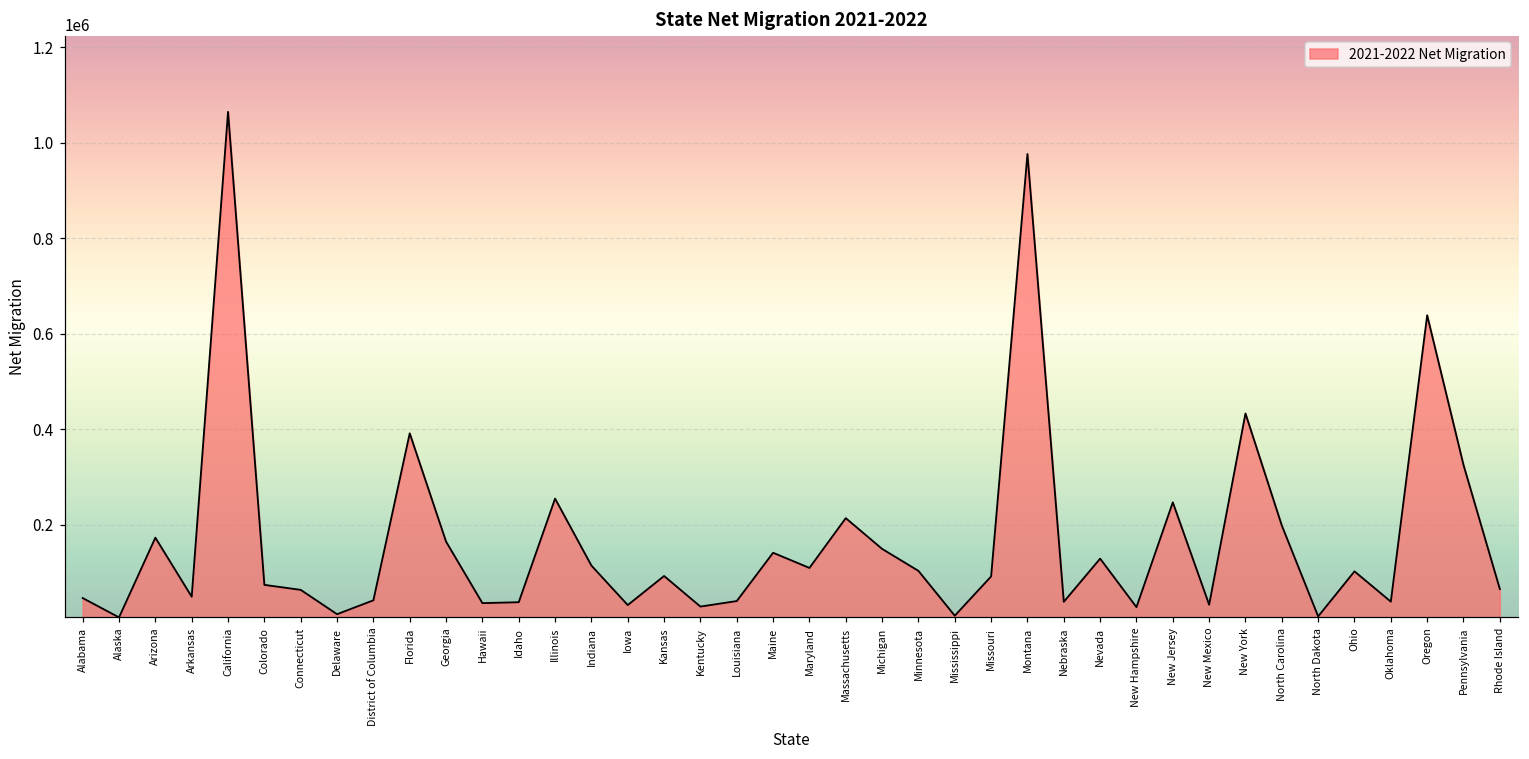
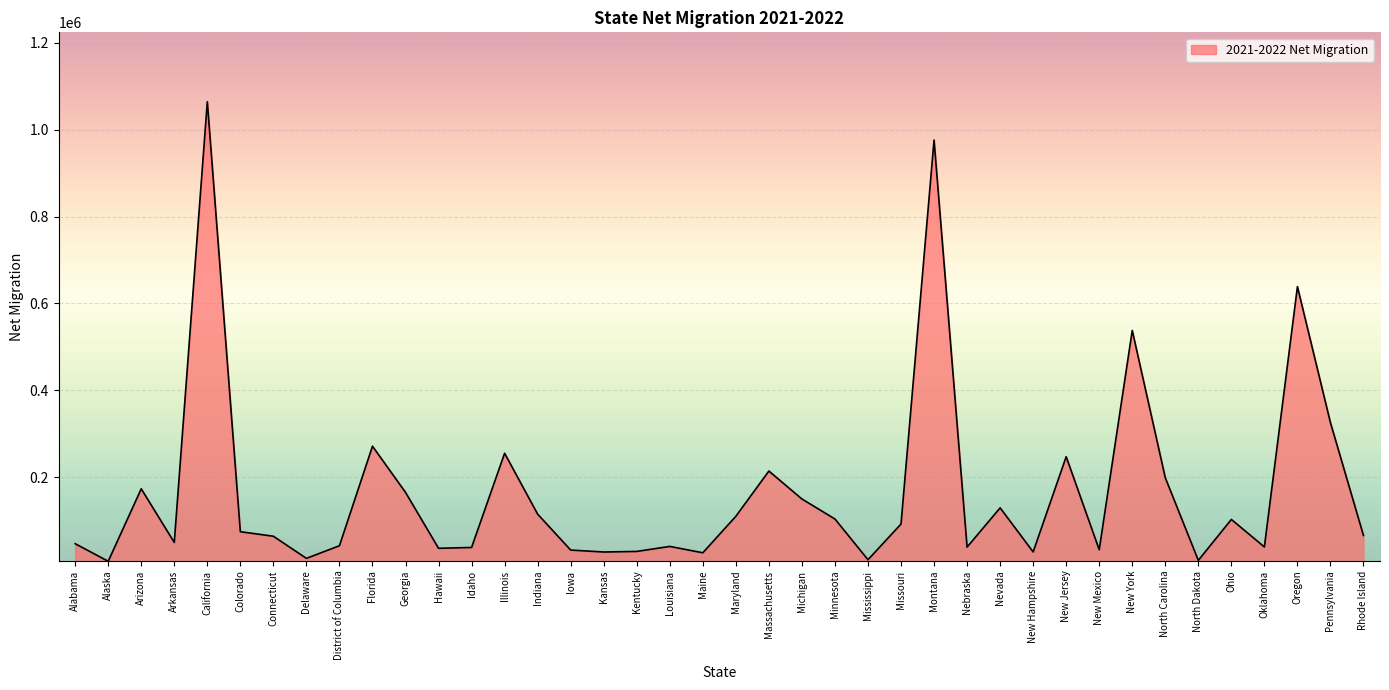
  {
    "Alabama": 50000,
    "Alaska": 10000,
    "Arizona": 170000,
    "Arkansas": 50000,
    "California": 1060000,
    "Colorado": 70000,
    "Connecticut": 60000,
    "Delaware": 10000,
    "District of Columbia": 40000,
-   "Florida": 390000,
+   "Florida": 270000,
    "Georgia": 160000,
    "Hawaii": 40000,
    "Idaho": 40000,
    "Illinois": 260000,
    "Indiana": 110000,
    "Iowa": 30000,
-   "Kansas": 90000,
+   "Kansas": 30000,
    "Kentucky": 30000,
    "Louisiana": 40000,
-   "Maine": 140000,
+   "Maine": 30000,
    "Maryland": 110000,
    "Massachusetts": 210000,
    "Michigan": 150000,
    "Minnesota": 100000,
    "Mississippi": 10000,
    "Missouri": 90000,
    "Montana": 980000,
    "Nebraska": 40000,
    "Nevada": 130000,
    "New Hampshire": 30000,
    "New Jersey": 250000,
    "New Mexico": 30000,
-   "New York": 430000,
+   "New York": 540000,
    "North Carolina": 200000,
    "North Dakota": 10000,
    "Ohio": 100000,
    "Oklahoma": 40000,
    "Oregon": 640000,
    "Pennsylvania": 330000,
    "Rhode Island": 70000
  }
